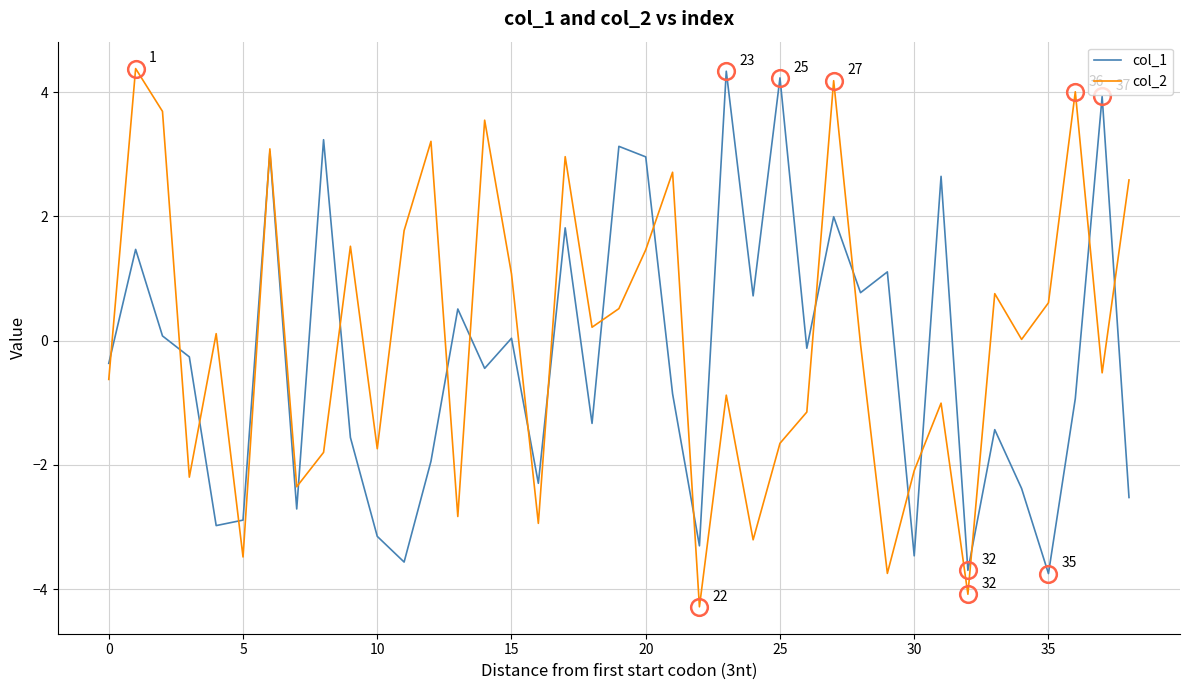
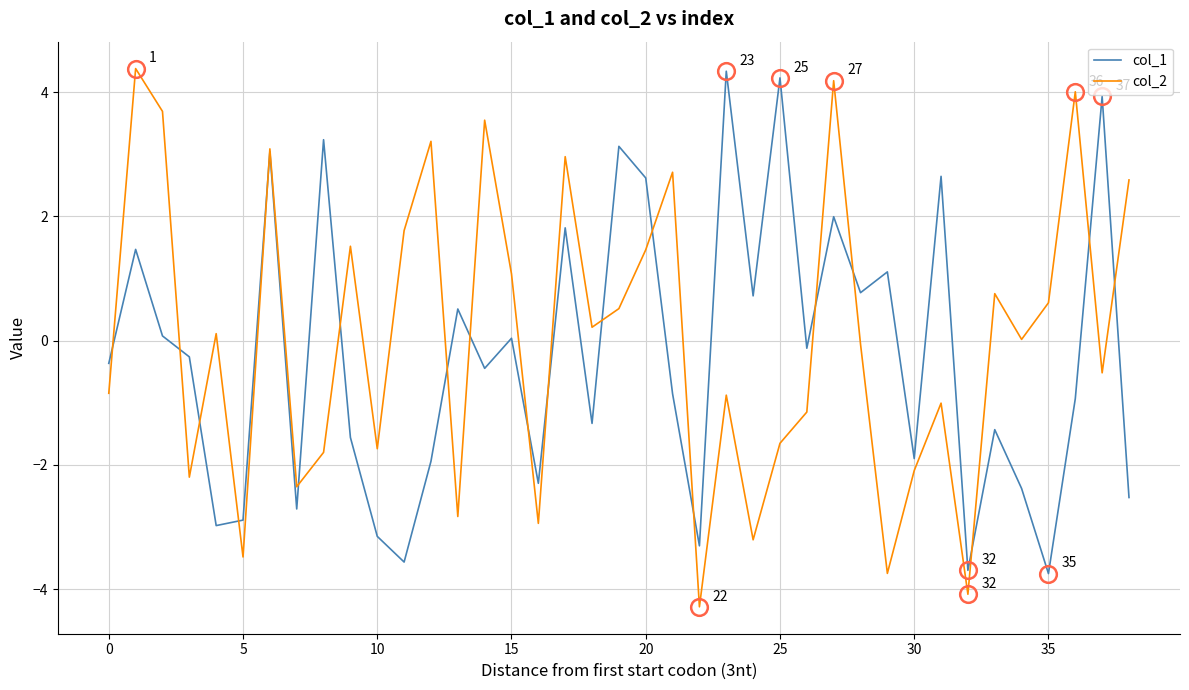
  {
    "col_1": {
      "0": -0.4,
      "5": -2.9,
      "10": -3.2,
      "15": 0.0,
-     "20": 3.0,
-     "30": -3.5
+     "20": 2.6,
+     "30": -1.9
    },
    "col_2": {
-     "0": -0.6,
+     "0": -0.8,
      "5": -3.5,
      "10": -1.7,
      "15": 1.1,
      "20": 1.5,
      "25": -1.7,
      "30": -2.1,
      "35": 0.6
    }
  }
